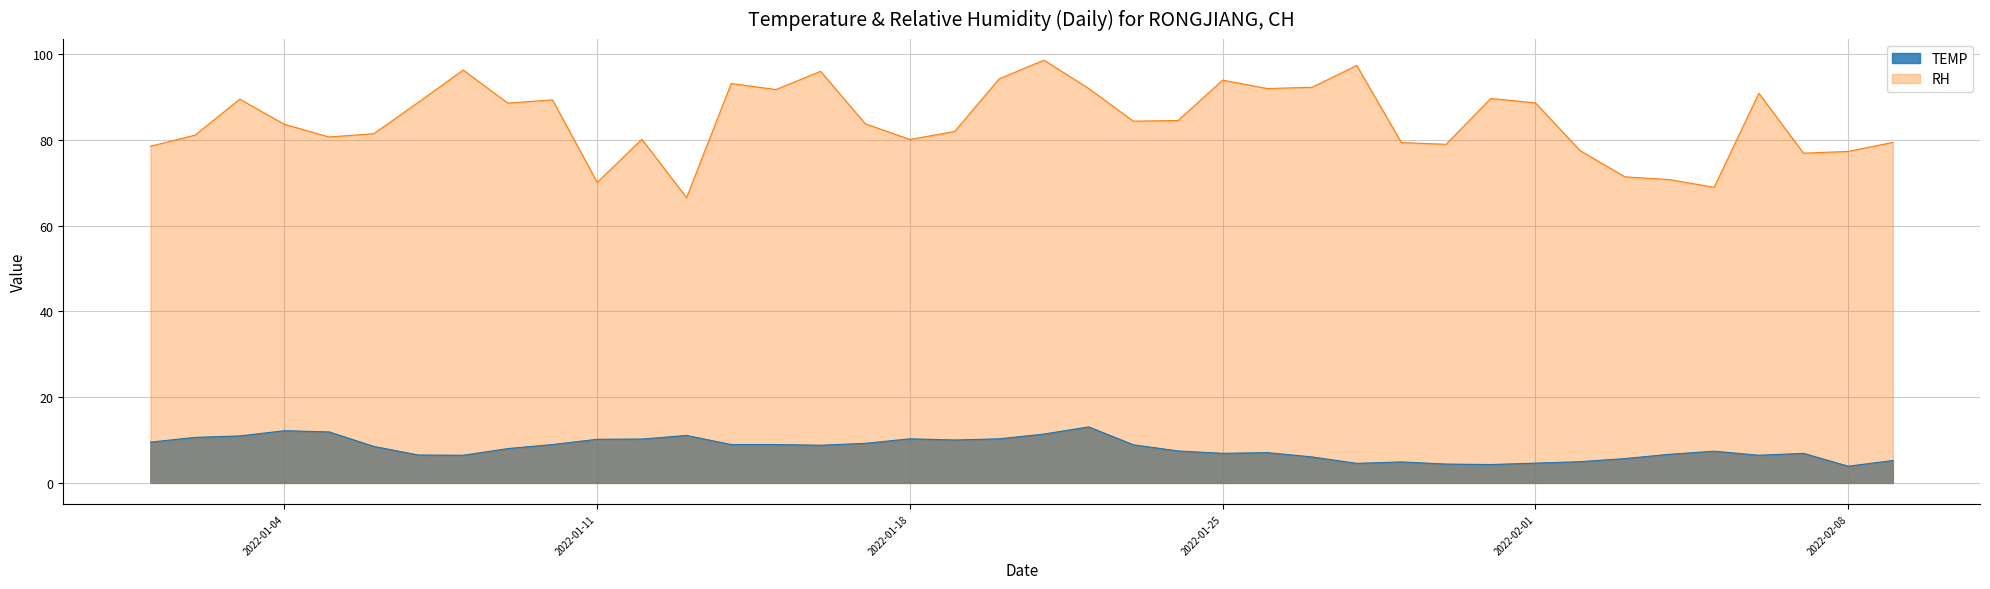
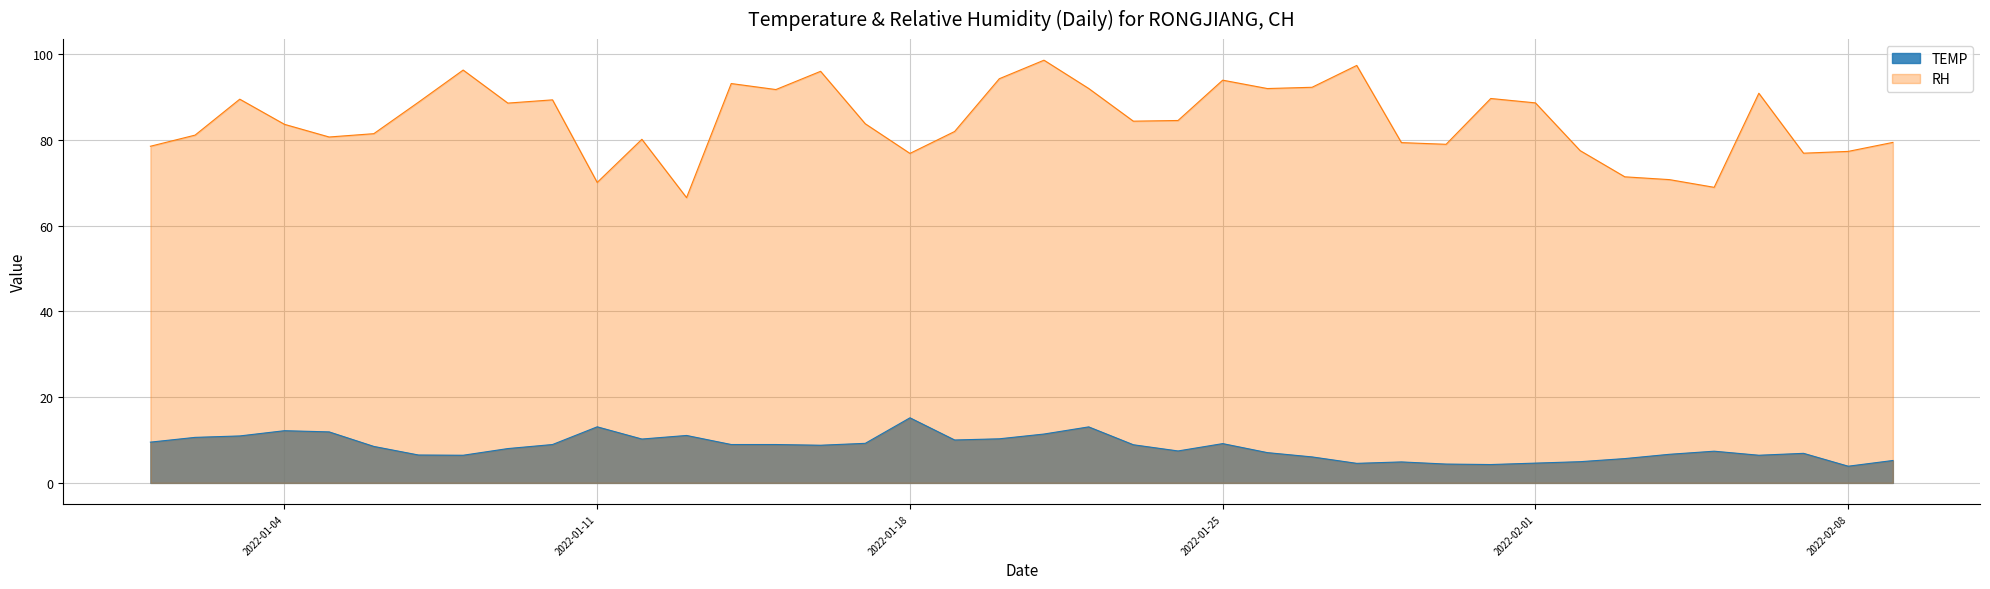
  {
    "TEMP": {
      "2022-01-04": 12,
-     "2022-01-11": 10,
-     "2022-01-18": 10,
-     "2022-01-25": 7,
+     "2022-01-11": 13,
+     "2022-01-18": 15,
+     "2022-01-25": 9,
      "2022-02-01": 5,
      "2022-02-08": 4
    },
    "RH": {
      "2022-01-04": 84,
      "2022-01-11": 70,
-     "2022-01-18": 80,
+     "2022-01-18": 77,
      "2022-01-25": 94,
      "2022-02-01": 89,
      "2022-02-08": 77
    }
  }
